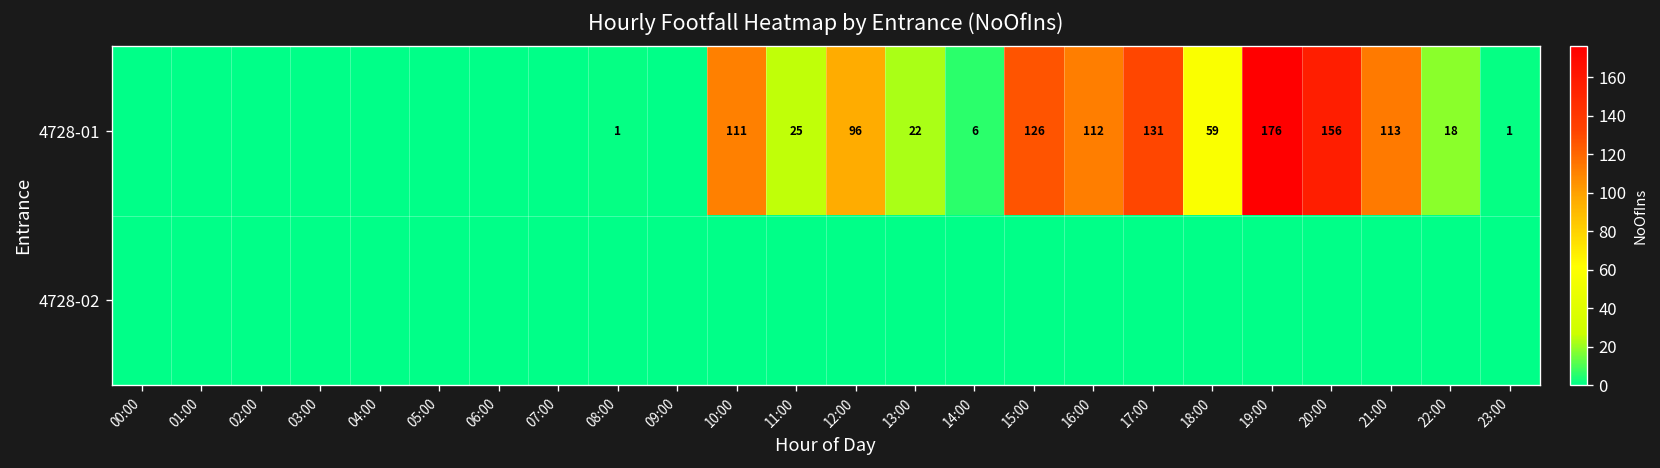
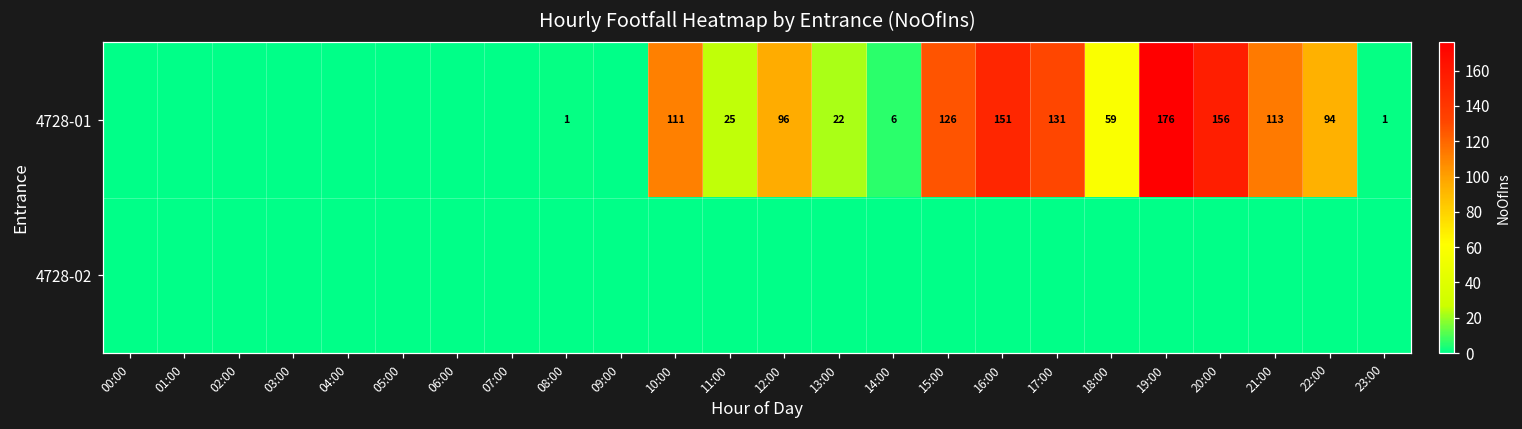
  {
    "4728-01": {
      "08:00": 1,
      "10:00": 111,
      "11:00": 25,
      "12:00": 96,
      "13:00": 22,
      "14:00": 6,
      "15:00": 126,
-     "16:00": 112,
+     "16:00": 151,
      "17:00": 131,
      "18:00": 59,
      "19:00": 176,
      "20:00": 156,
      "21:00": 113,
-     "22:00": 18,
+     "22:00": 94,
      "23:00": 1
    }
  }
